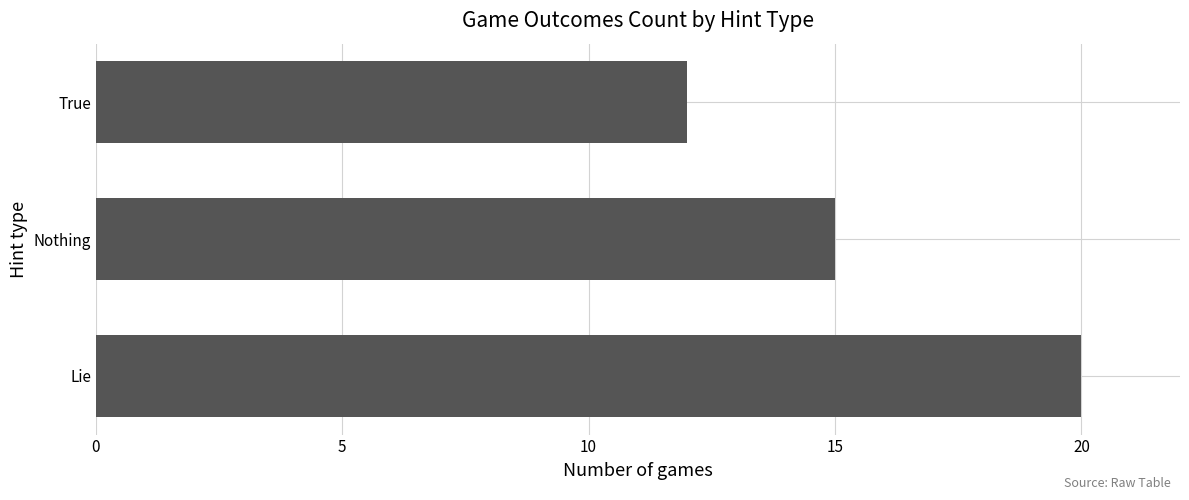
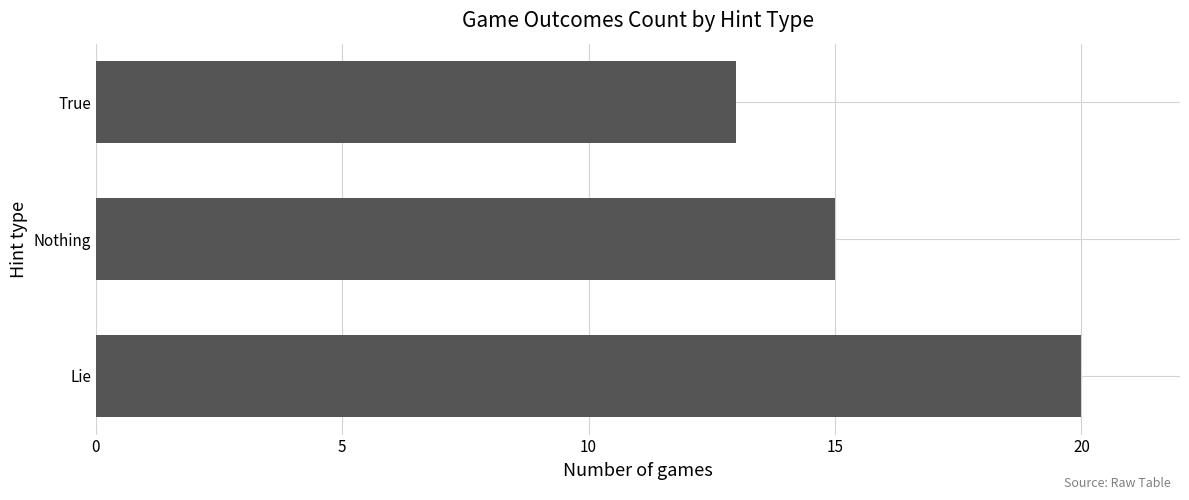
  {
-   "True": 12,
+   "True": 13,
    "Nothing": 15,
    "Lie": 20
  }
